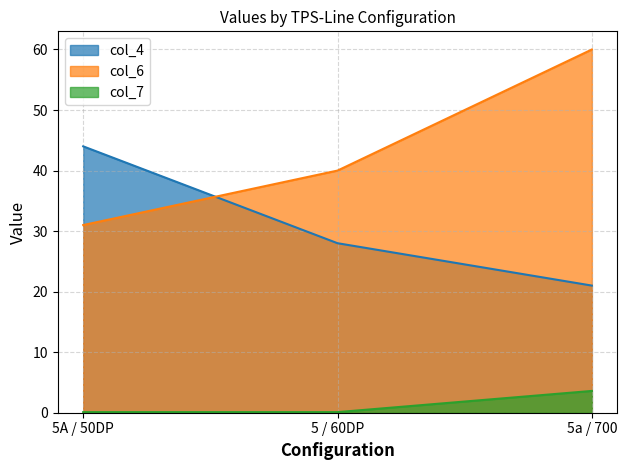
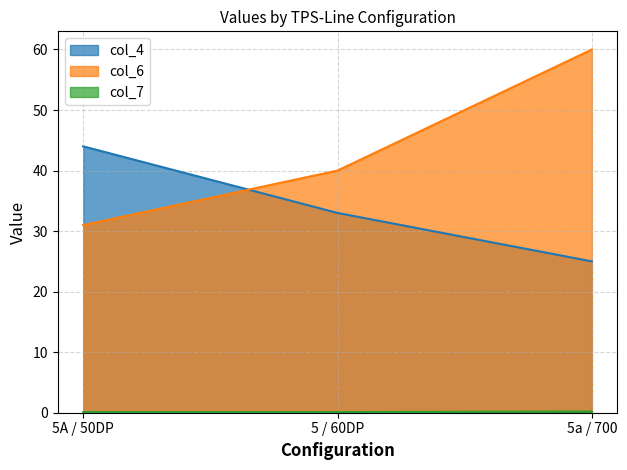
  {
    "col_4": {
      "5A / 50DP": 44,
-     "5 / 60DP": 28,
-     "5a / 700": 21
+     "5 / 60DP": 33,
+     "5a / 700": 25
    },
    "col_6": {
      "5A / 50DP": 31,
      "5 / 60DP": 40,
      "5a / 700": 60
    },
    "col_7": {
      "5A / 50DP": 0,
      "5 / 60DP": 0,
-     "5a / 700": 4
+     "5a / 700": 0
    }
  }
